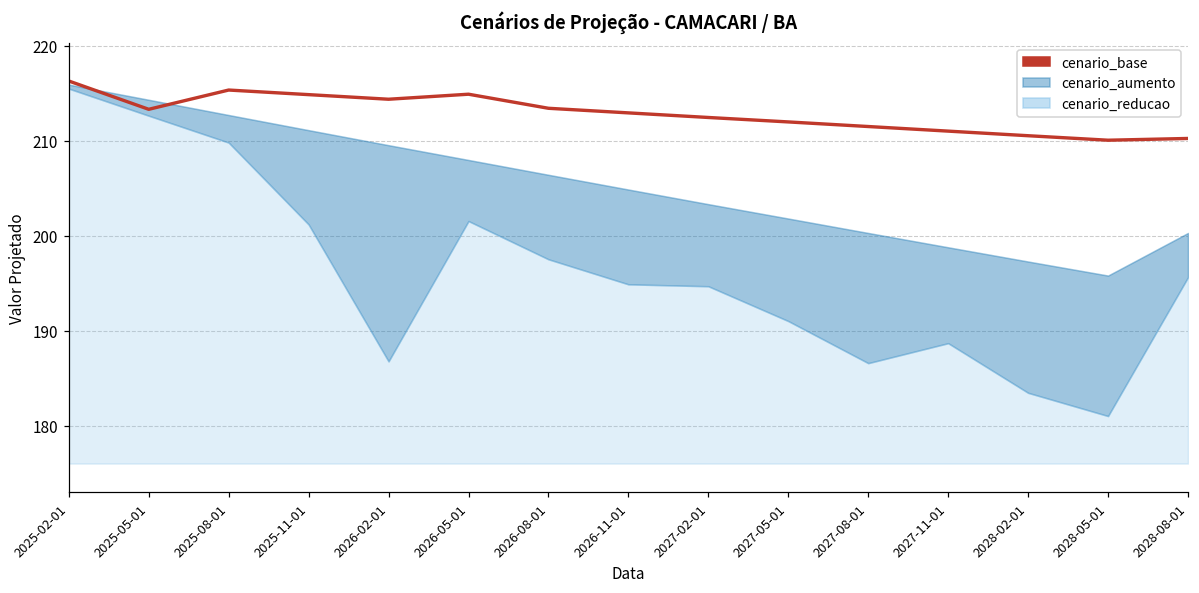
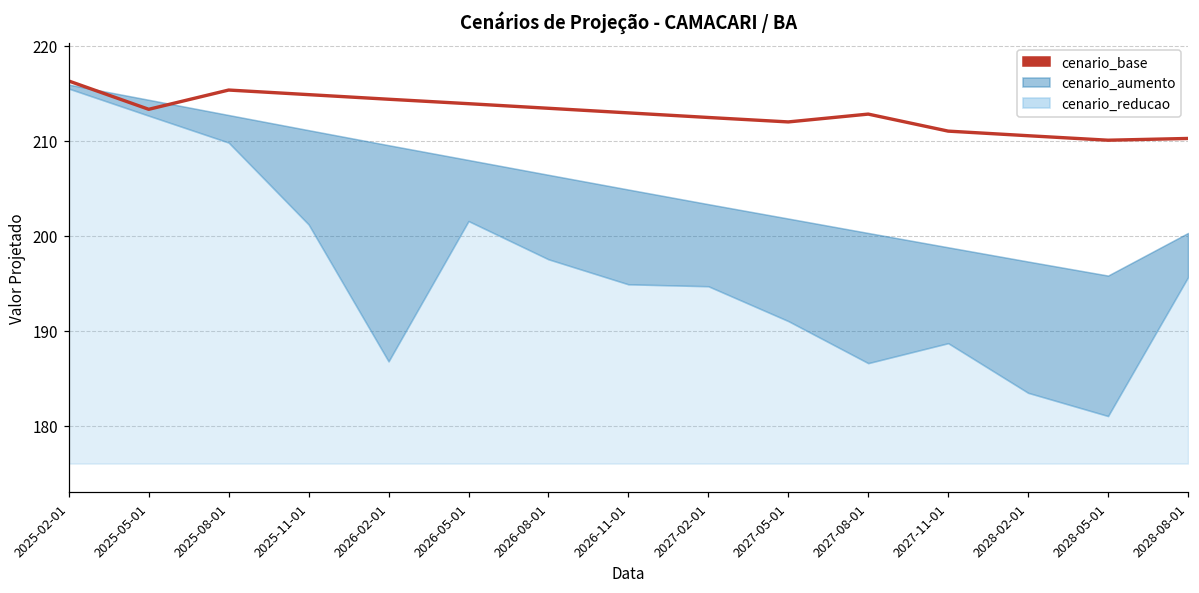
  {
    "cenario_base": {
      "2025-02-01": 216,
      "2025-05-01": 213,
      "2025-08-01": 215,
      "2025-11-01": 215,
      "2026-02-01": 214,
-     "2026-05-01": 215,
+     "2026-05-01": 214,
      "2026-08-01": 213,
      "2026-11-01": 213,
      "2027-02-01": 212,
      "2027-05-01": 212,
-     "2027-08-01": 212,
+     "2027-08-01": 213,
      "2027-11-01": 211,
      "2028-02-01": 211,
      "2028-05-01": 210,
      "2028-08-01": 210
    },
    "cenario_reducao": {
      "2025-02-01": 216,
      "2025-05-01": 213,
      "2025-08-01": 210,
      "2025-11-01": 201,
      "2026-02-01": 187,
      "2026-05-01": 202,
      "2026-08-01": 198,
      "2026-11-01": 195,
      "2027-02-01": 195,
      "2027-05-01": 191,
      "2027-08-01": 187,
      "2027-11-01": 189,
      "2028-02-01": 183,
      "2028-05-01": 181,
      "2028-08-01": 196
    }
  }
